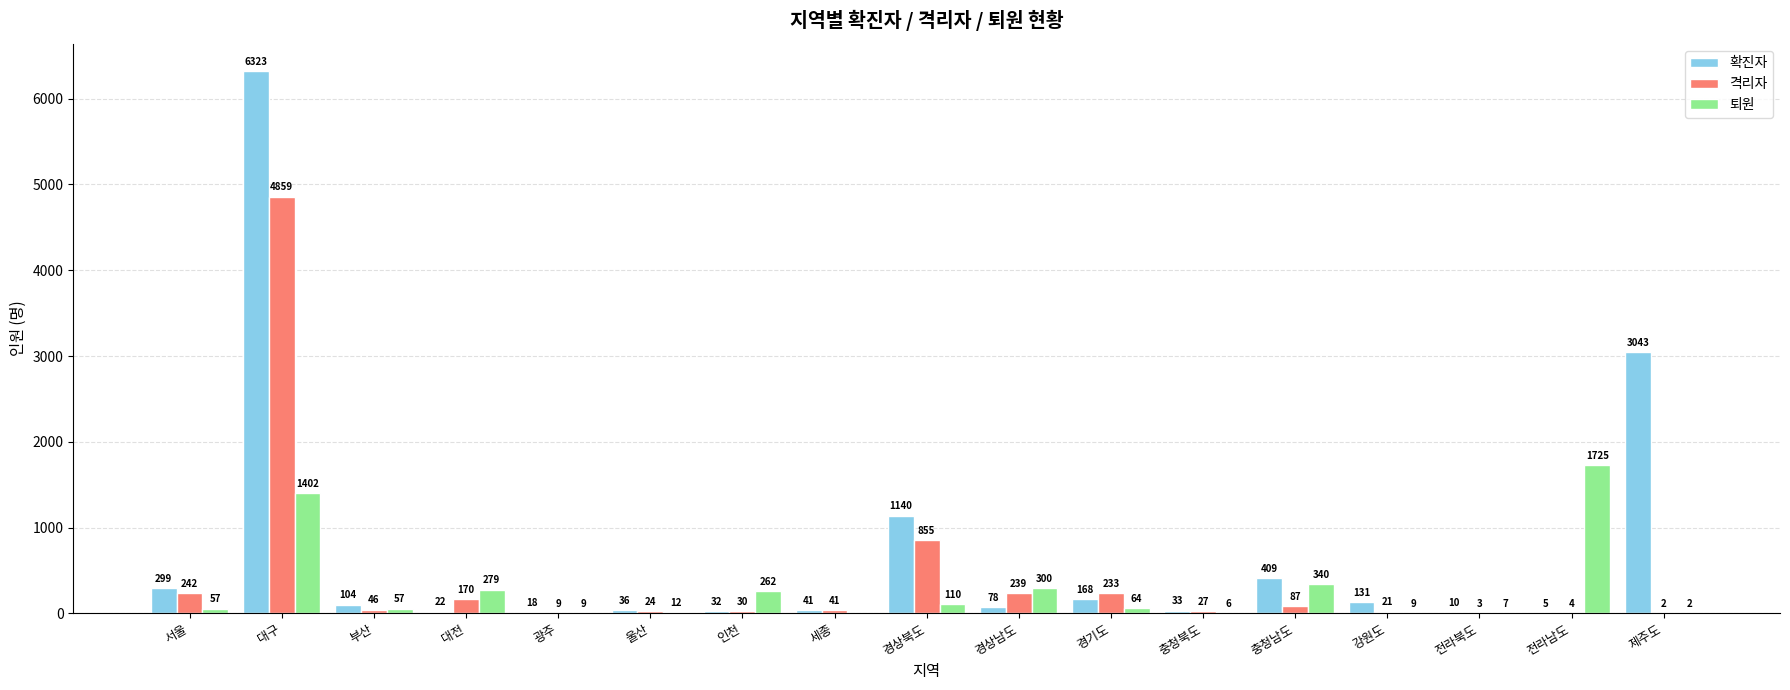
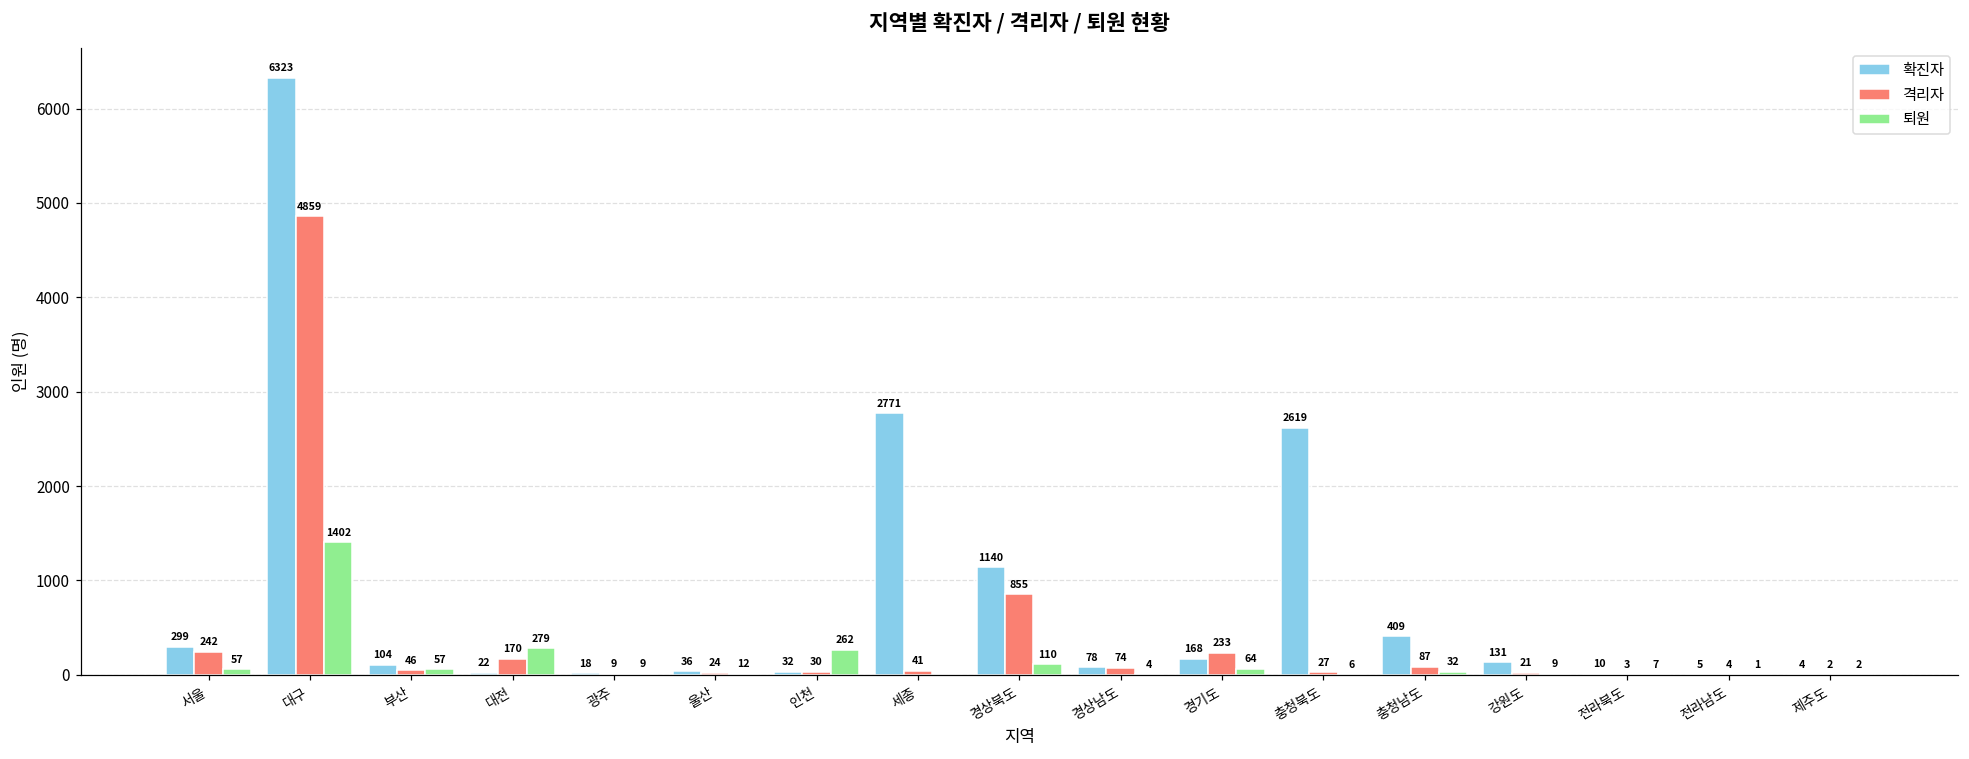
  {
    "확진자": {
      "서울": 299,
      "대구": 6323,
      "부산": 104,
      "대전": 22,
      "광주": 18,
      "울산": 36,
      "인천": 32,
-     "세종": 41,
+     "세종": 2771,
      "경상북도": 1140,
      "경상남도": 78,
      "경기도": 168,
-     "충청북도": 33,
+     "충청북도": 2619,
      "충청남도": 409,
      "강원도": 131,
      "전라북도": 10,
      "전라남도": 5,
-     "제주도": 3043
+     "제주도": 4
    },
    "격리자": {
      "서울": 242,
      "대구": 4859,
      "부산": 46,
      "대전": 170,
      "광주": 9,
      "울산": 24,
      "인천": 30,
      "세종": 41,
      "경상북도": 855,
-     "경상남도": 239,
+     "경상남도": 74,
      "경기도": 233,
      "충청북도": 27,
      "충청남도": 87,
      "강원도": 21,
      "전라북도": 3,
      "전라남도": 4,
      "제주도": 2
    },
    "퇴원": {
      "서울": 57,
      "대구": 1402,
      "부산": 57,
      "대전": 279,
      "광주": 9,
      "울산": 12,
      "인천": 262,
      "경상북도": 110,
-     "경상남도": 300,
+     "경상남도": 4,
      "경기도": 64,
      "충청북도": 6,
-     "충청남도": 340,
+     "충청남도": 32,
      "강원도": 9,
      "전라북도": 7,
-     "전라남도": 1725,
+     "전라남도": 1,
      "제주도": 2
    }
  }
